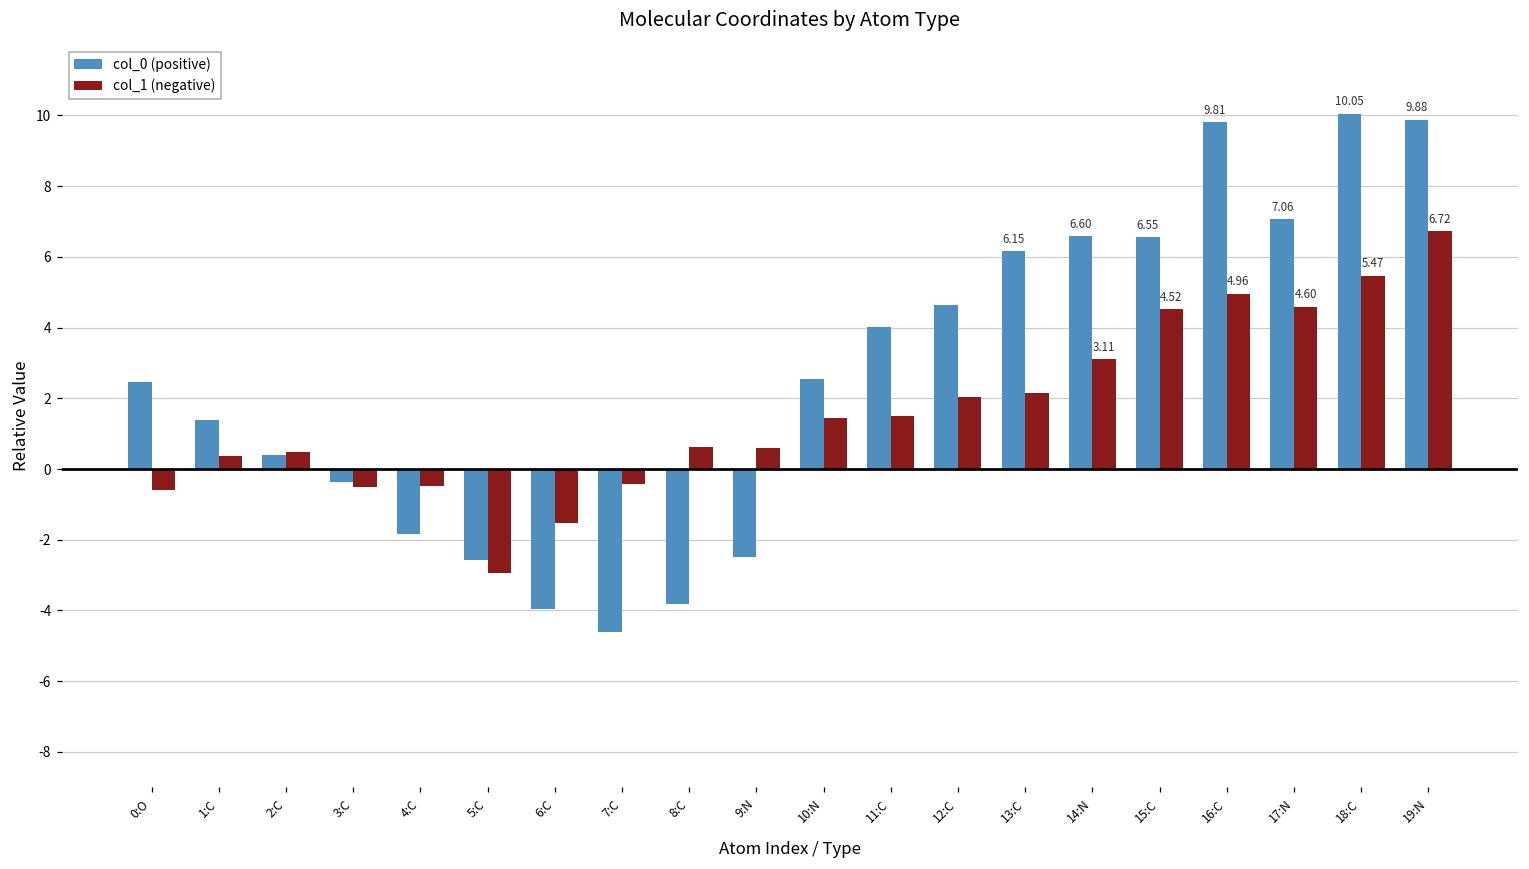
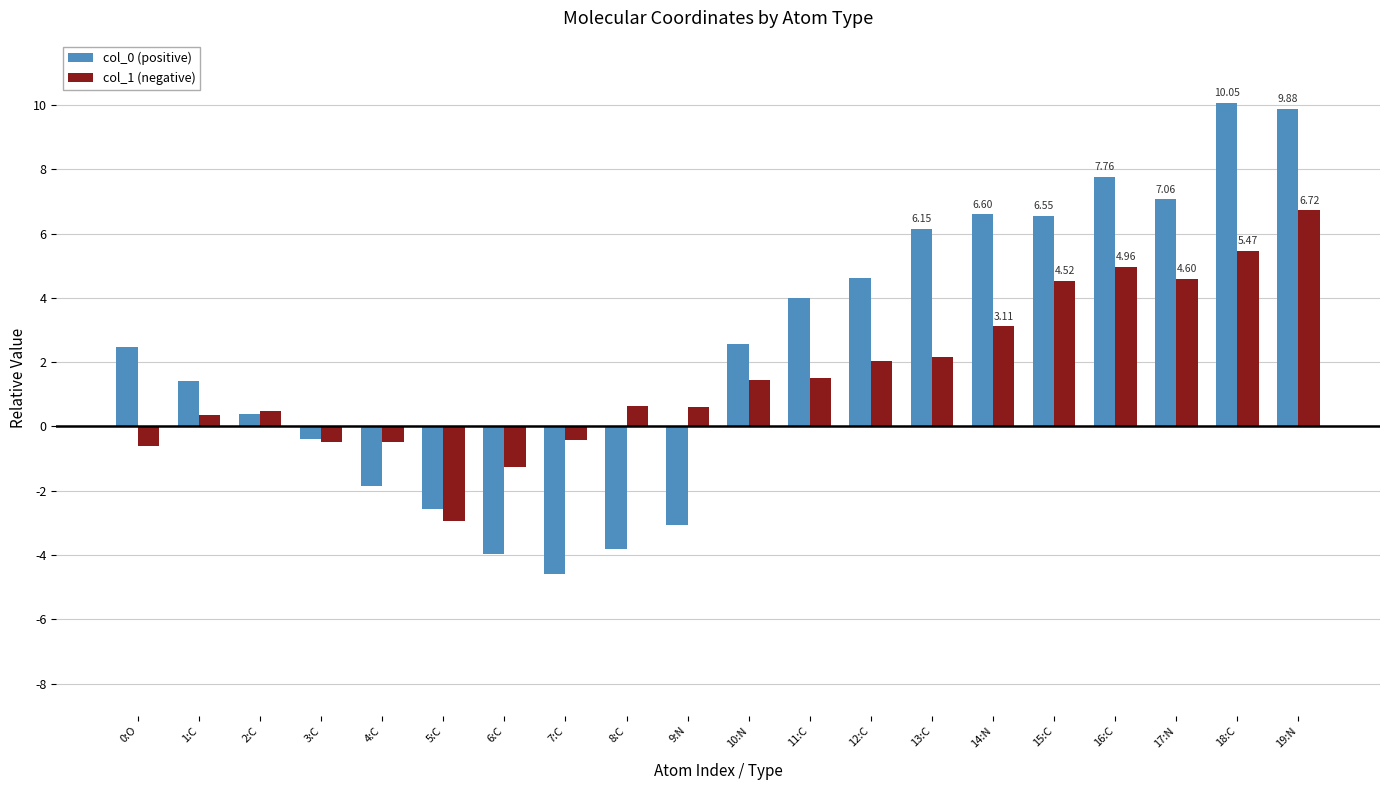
  {
    "col_0 (positive)": {
-     "9:N": -2.5,
+     "9:N": -3.1,
      "13:C": 6.15,
      "14:N": 6.60,
      "15:C": 6.55,
-     "16:C": 9.81,
+     "16:C": 7.76,
      "17:N": 7.06,
      "18:C": 10.05,
      "19:N": 9.88
    },
    "col_1 (negative)": {
      "0:O": -0.6,
      "1:C": 0.4,
      "2:C": 0.5,
      "3:C": -0.5,
      "4:C": -0.5,
      "5:C": -2.9,
-     "6:C": -1.5,
+     "6:C": -1.3,
      "7:C": -0.4,
      "8:C": 0.6,
      "9:N": 0.6,
      "10:N": 1.4,
      "11:C": 1.5,
      "12:C": 2.0,
      "13:C": 2.2
    }
  }
